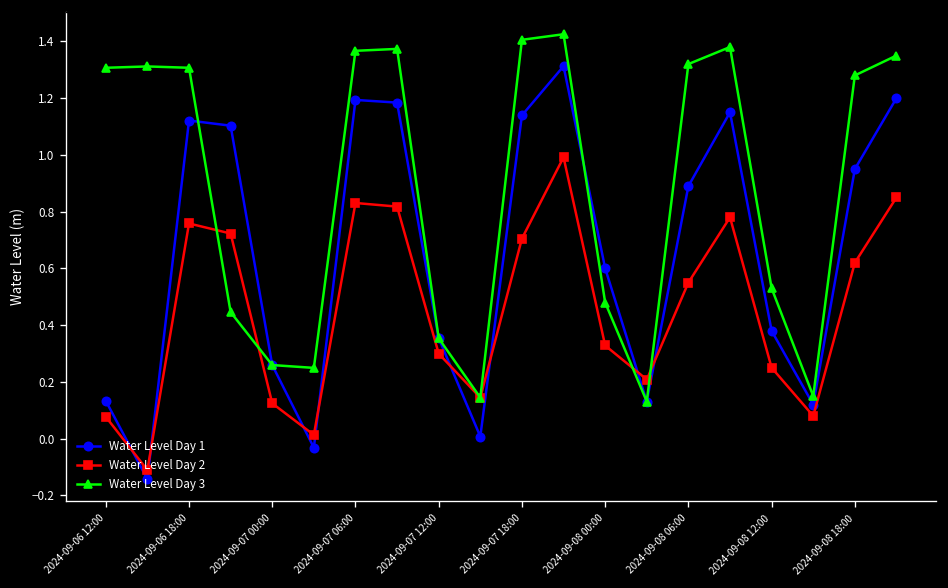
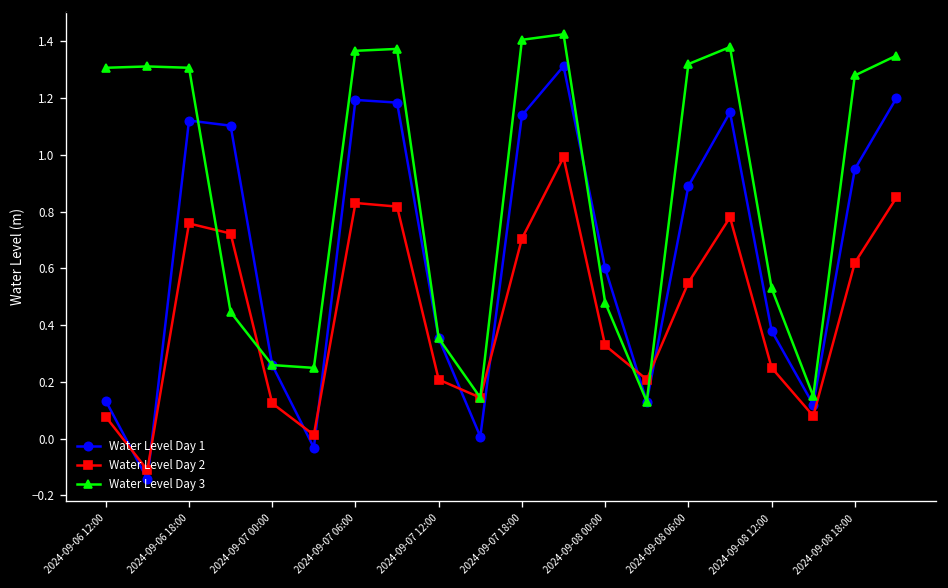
  {
    "Water Level Day 1": {
      "2024-09-06 12:00": 0.13,
      "2024-09-06 18:00": 1.12,
      "2024-09-07 06:00": 1.19,
      "2024-09-07 18:00": 1.14,
      "2024-09-08 00:00": 0.60,
      "2024-09-08 06:00": 0.89,
      "2024-09-08 12:00": 0.38,
      "2024-09-08 18:00": 0.95
    },
    "Water Level Day 2": {
      "2024-09-06 12:00": 0.08,
      "2024-09-06 18:00": 0.76,
      "2024-09-07 00:00": 0.12,
      "2024-09-07 06:00": 0.83,
-     "2024-09-07 12:00": 0.30,
+     "2024-09-07 12:00": 0.21,
      "2024-09-07 18:00": 0.71,
      "2024-09-08 00:00": 0.33,
      "2024-09-08 06:00": 0.55,
      "2024-09-08 12:00": 0.25,
      "2024-09-08 18:00": 0.62
    },
    "Water Level Day 3": {
      "2024-09-06 12:00": 1.31,
      "2024-09-06 18:00": 1.31,
      "2024-09-07 06:00": 1.37,
      "2024-09-07 18:00": 1.41,
      "2024-09-08 00:00": 0.48,
      "2024-09-08 06:00": 1.32,
      "2024-09-08 12:00": 0.53,
      "2024-09-08 18:00": 1.28
    }
  }
